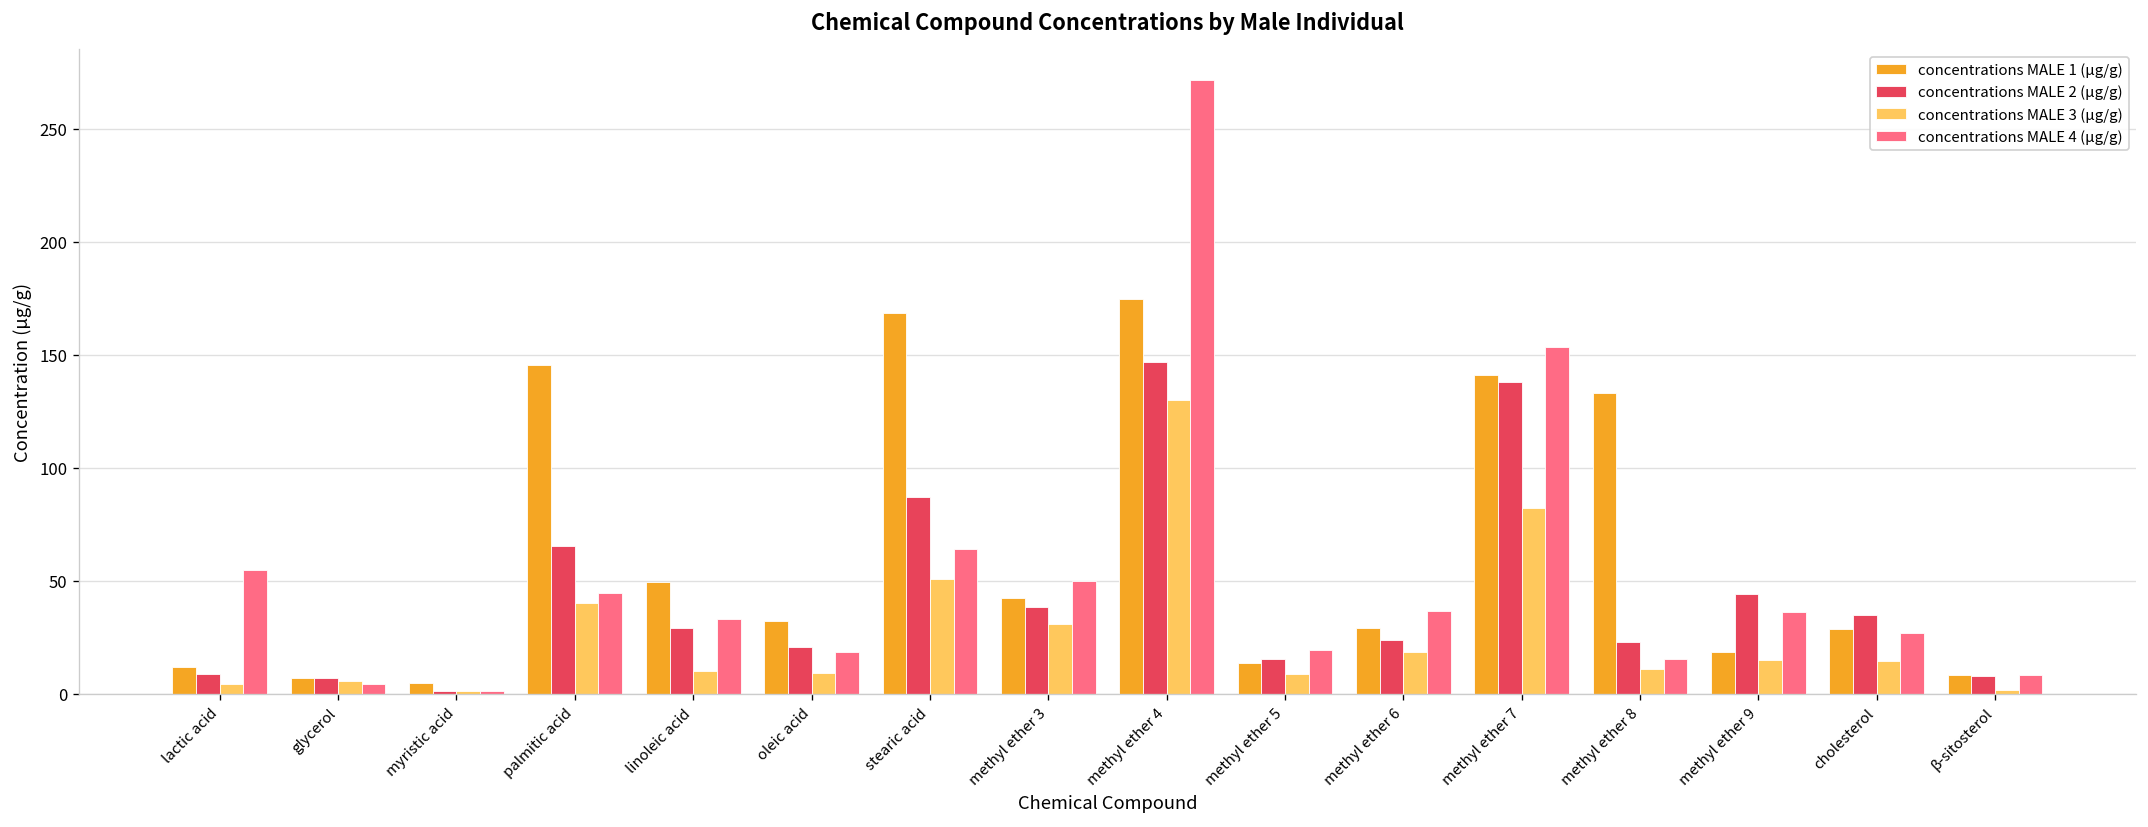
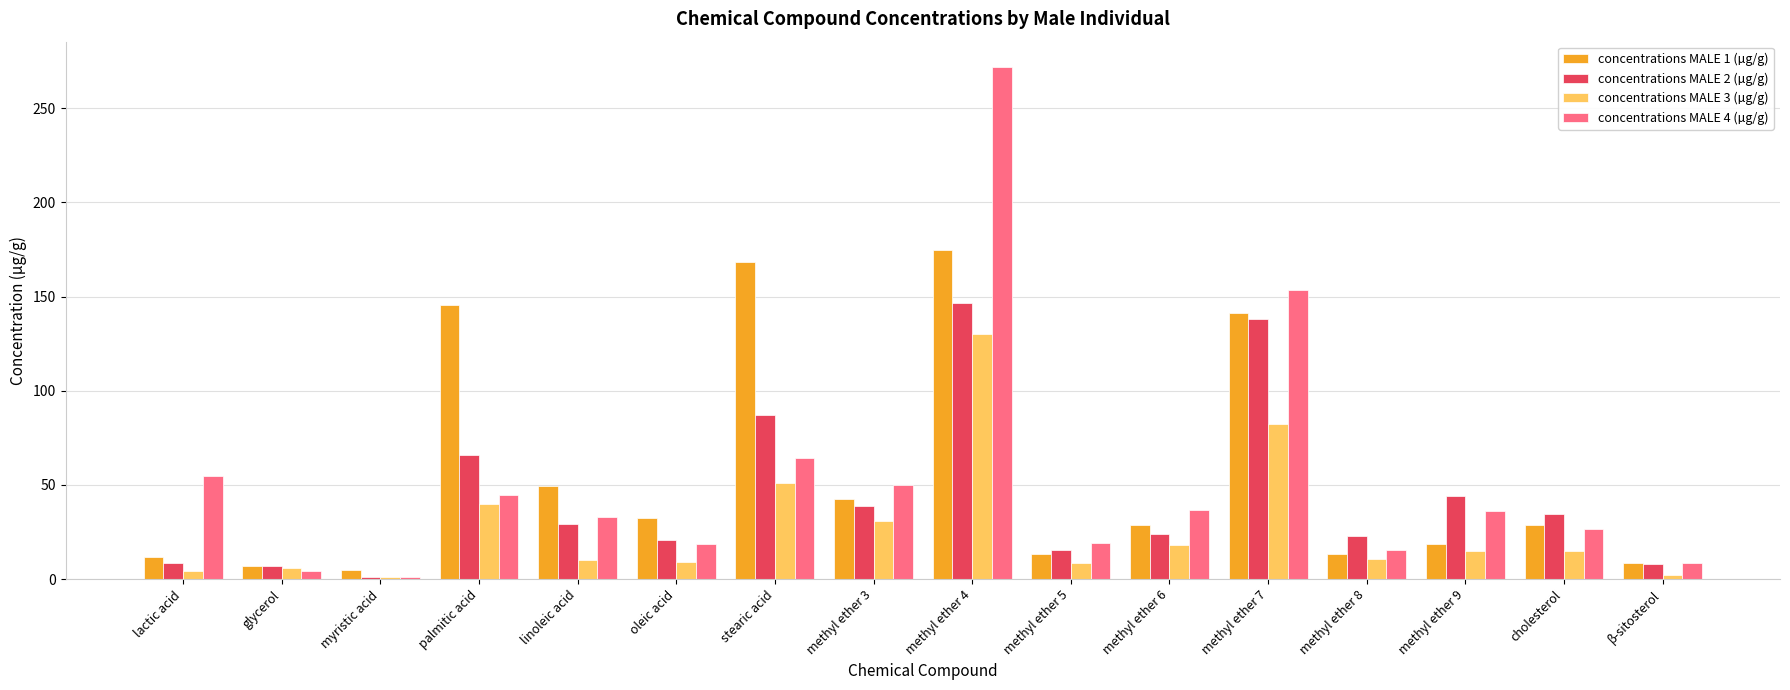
  {
    "concentrations MALE 1 (µg/g)": {
      "lactic acid": 12,
      "glycerol": 7,
      "myristic acid": 5,
      "palmitic acid": 146,
      "linoleic acid": 50,
      "oleic acid": 32,
      "stearic acid": 168,
      "methyl ether 3": 42,
      "methyl ether 4": 175,
      "methyl ether 5": 14,
      "methyl ether 6": 29,
      "methyl ether 7": 141,
-     "methyl ether 8": 133,
+     "methyl ether 8": 13,
      "methyl ether 9": 19,
      "cholesterol": 29,
      "β-sitosterol": 8
    },
    "concentrations MALE 2 (µg/g)": {
      "lactic acid": 9,
      "glycerol": 7,
      "palmitic acid": 66,
      "linoleic acid": 29,
      "oleic acid": 21,
      "stearic acid": 87,
      "methyl ether 3": 39,
      "methyl ether 4": 147,
      "methyl ether 5": 15,
      "methyl ether 6": 24,
      "methyl ether 7": 138,
      "methyl ether 8": 23,
      "methyl ether 9": 44,
      "cholesterol": 35,
      "β-sitosterol": 8
    },
    "concentrations MALE 3 (µg/g)": {
      "lactic acid": 4,
      "glycerol": 6,
      "palmitic acid": 40,
      "linoleic acid": 10,
      "oleic acid": 9,
      "stearic acid": 51,
      "methyl ether 3": 31,
      "methyl ether 4": 130,
      "methyl ether 5": 9,
      "methyl ether 6": 18,
      "methyl ether 7": 82,
      "methyl ether 8": 11,
      "methyl ether 9": 15,
      "cholesterol": 15,
      "β-sitosterol": 2
    },
    "concentrations MALE 4 (µg/g)": {
      "lactic acid": 55,
      "glycerol": 5,
      "palmitic acid": 45,
      "linoleic acid": 33,
      "oleic acid": 19,
      "stearic acid": 64,
      "methyl ether 3": 50,
      "methyl ether 4": 272,
      "methyl ether 5": 19,
      "methyl ether 6": 37,
      "methyl ether 7": 153,
      "methyl ether 8": 16,
      "methyl ether 9": 36,
      "cholesterol": 27,
      "β-sitosterol": 8
    }
  }
